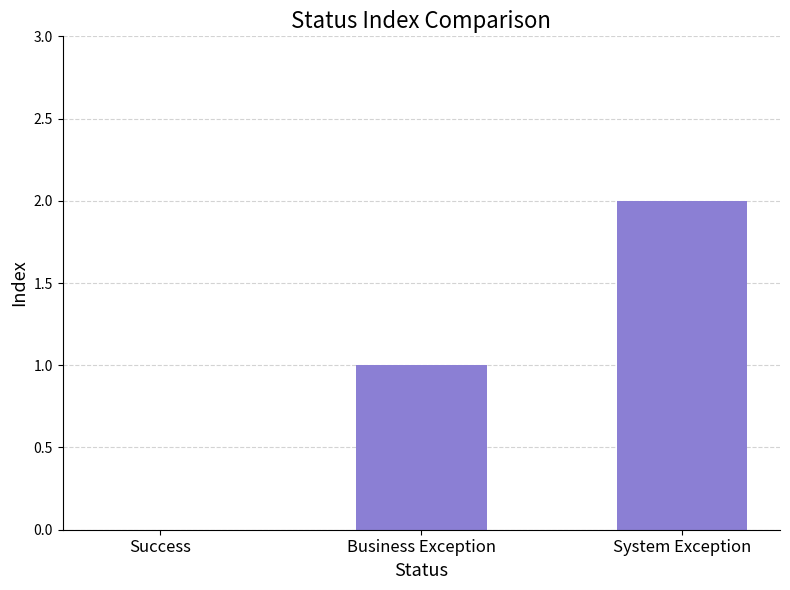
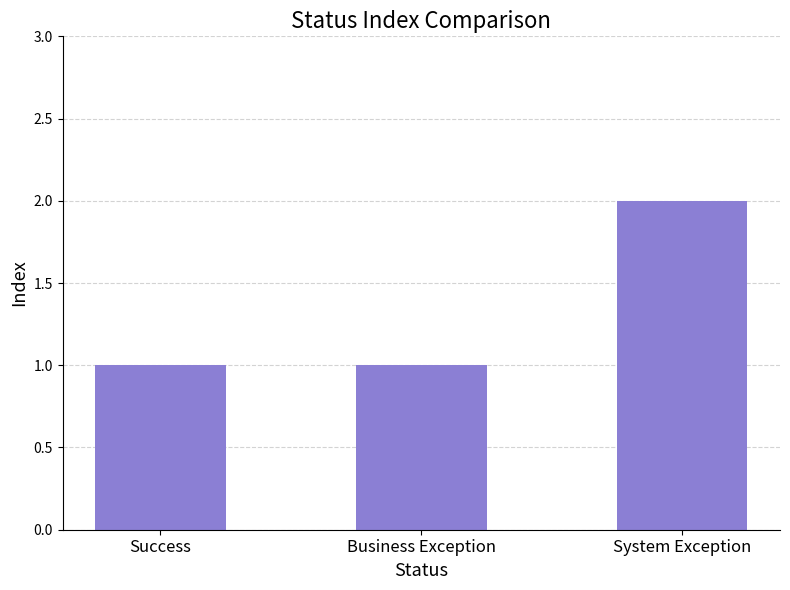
  {
-   "Success": 0,
+   "Success": 1,
    "Business Exception": 1,
    "System Exception": 2
  }
